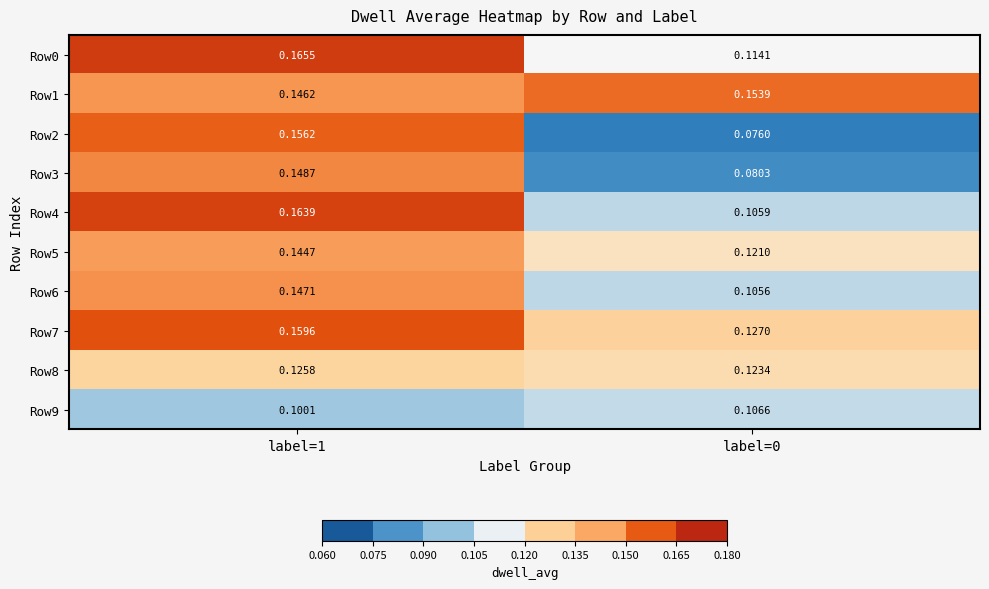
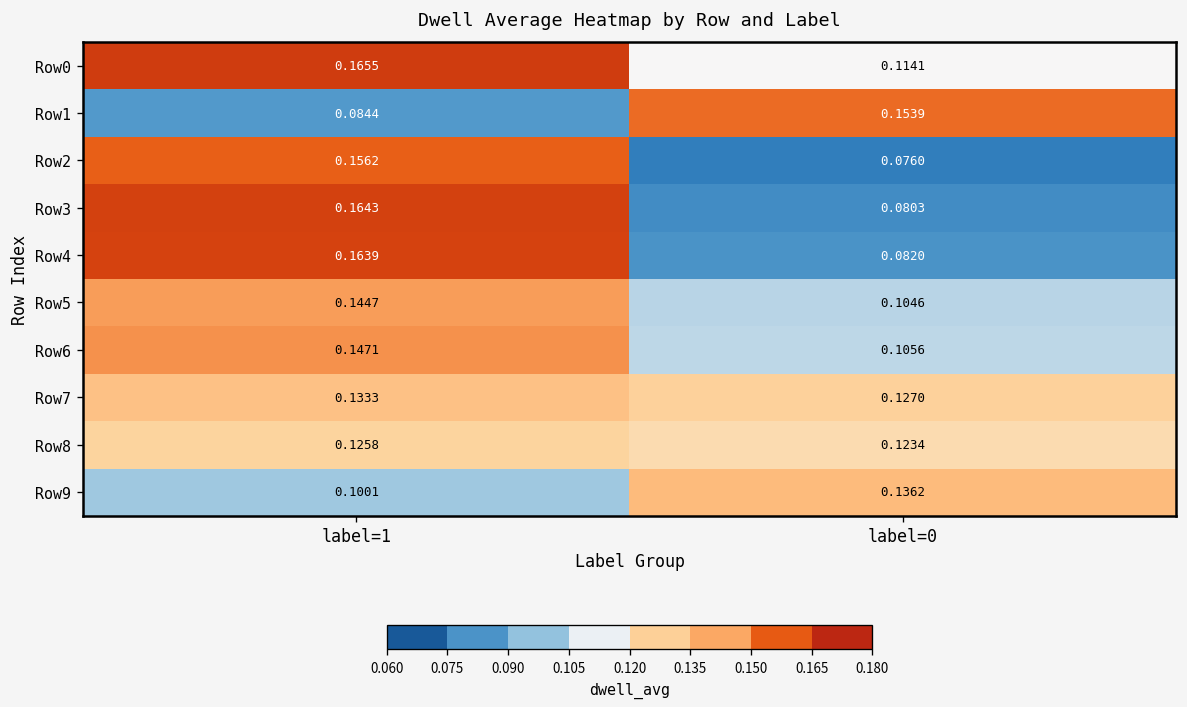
  {
    "Row0": {
      "label=1": 0.1655,
      "label=0": 0.1141
    },
    "Row1": {
-     "label=1": 0.1462,
+     "label=1": 0.0844,
      "label=0": 0.1539
    },
    "Row2": {
      "label=1": 0.1562,
      "label=0": 0.0760
    },
    "Row3": {
-     "label=1": 0.1487,
+     "label=1": 0.1643,
      "label=0": 0.0803
    },
    "Row4": {
      "label=1": 0.1639,
-     "label=0": 0.1059
+     "label=0": 0.0820
    },
    "Row5": {
      "label=1": 0.1447,
-     "label=0": 0.1210
+     "label=0": 0.1046
    },
    "Row6": {
      "label=1": 0.1471,
      "label=0": 0.1056
    },
    "Row7": {
-     "label=1": 0.1596,
+     "label=1": 0.1333,
      "label=0": 0.1270
    },
    "Row8": {
      "label=1": 0.1258,
      "label=0": 0.1234
    },
    "Row9": {
      "label=1": 0.1001,
-     "label=0": 0.1066
+     "label=0": 0.1362
    }
  }
